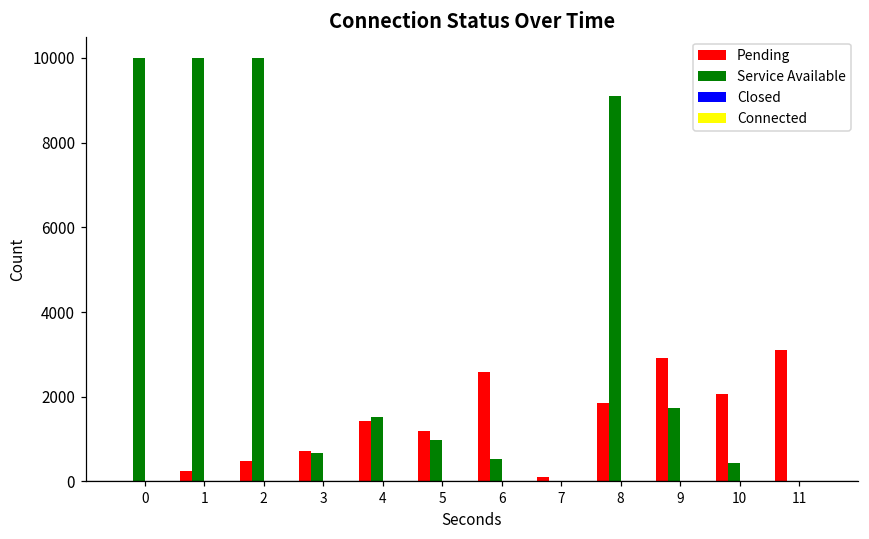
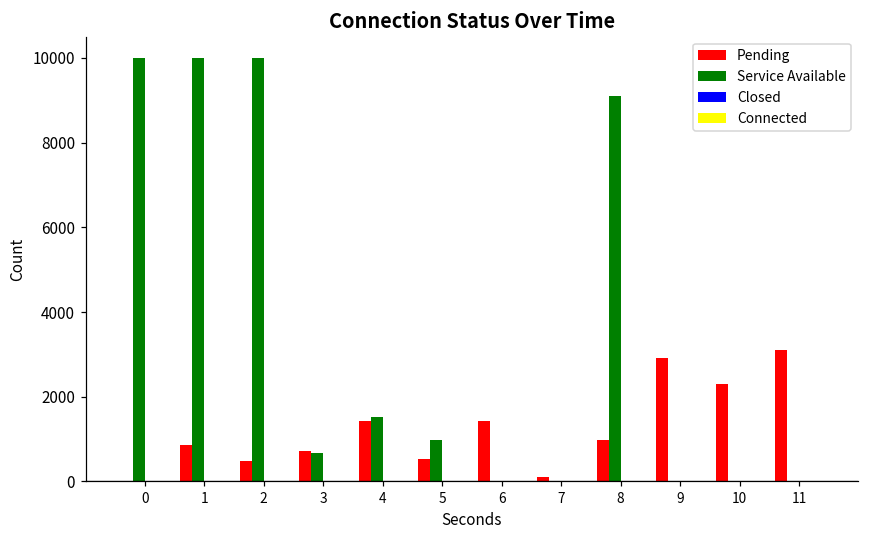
  {
    "Pending": {
      "0": 0,
-     "1": 200,
+     "1": 900,
      "2": 500,
      "3": 700,
      "4": 1400,
-     "5": 1200,
-     "6": 2600,
+     "5": 500,
+     "6": 1400,
      "7": 100,
-     "8": 1900,
+     "8": 1000,
      "9": 2900,
-     "10": 2100,
+     "10": 2300,
      "11": 3100
    },
    "Service Available": {
      "0": 10000,
      "1": 10000,
      "2": 10000,
      "3": 700,
      "4": 1500,
      "5": 1000,
-     "6": 500,
+     "6": 0,
      "7": 0,
      "8": 9100,
-     "9": 1700,
-     "10": 400,
+     "9": 0,
+     "10": 0,
      "11": 0
    },
    "Closed": {
      "0": 0,
      "1": 0,
      "2": 0,
      "3": 0,
      "4": 0,
      "5": 0,
      "6": 0,
      "7": 0,
      "8": 0,
      "9": 0,
      "10": 0,
      "11": 0
    },
    "Connected": {
      "0": 0,
      "1": 0,
      "2": 0,
      "3": 0,
      "4": 0,
      "5": 0,
      "6": 0,
      "7": 0,
      "8": 0,
      "9": 0,
      "10": 0,
      "11": 0
    }
  }
